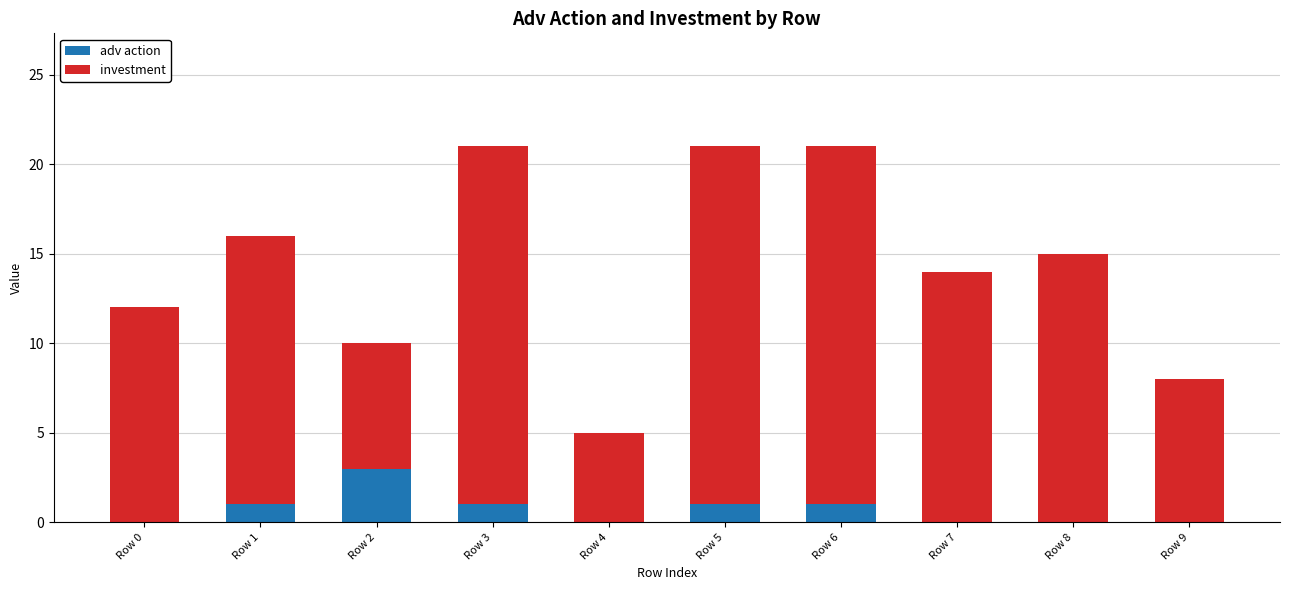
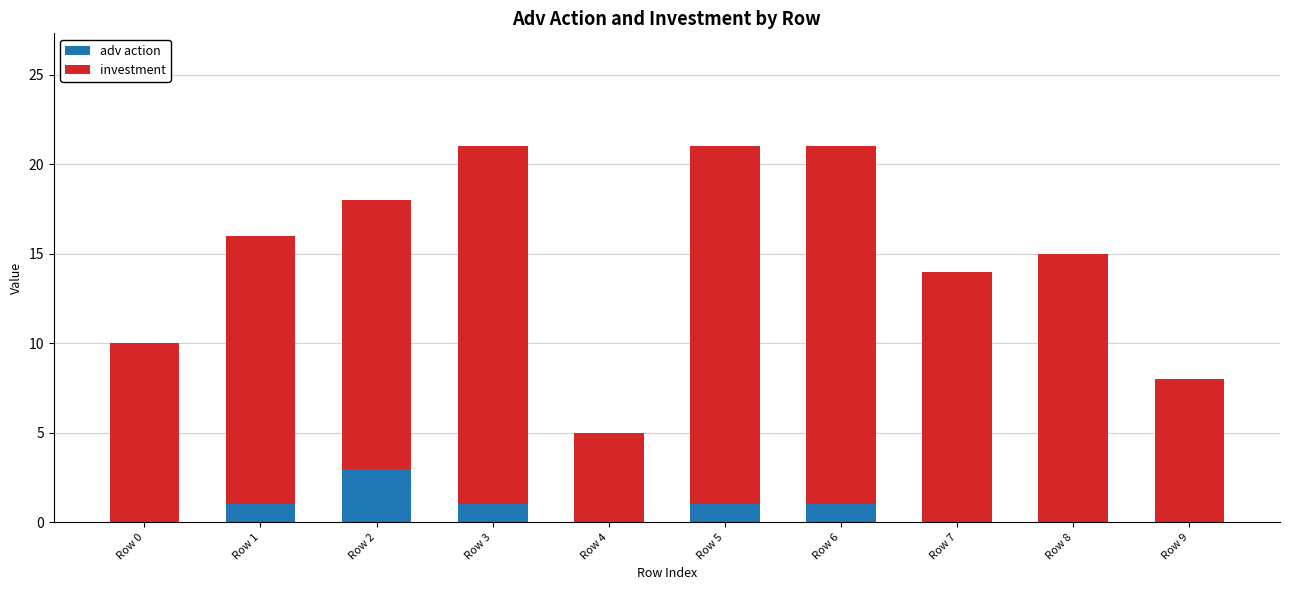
  {
    "adv action": {
      "Row 0": 0,
      "Row 1": 1,
      "Row 2": 3,
      "Row 3": 1,
      "Row 4": 0,
      "Row 5": 1,
      "Row 6": 1,
      "Row 7": 0,
      "Row 8": 0,
      "Row 9": 0
    },
    "investment": {
-     "Row 0": 12,
+     "Row 0": 10,
      "Row 1": 15,
-     "Row 2": 7,
+     "Row 2": 15,
      "Row 3": 20,
      "Row 4": 5,
      "Row 5": 20,
      "Row 6": 20,
      "Row 7": 14,
      "Row 8": 15,
      "Row 9": 8
    }
  }
